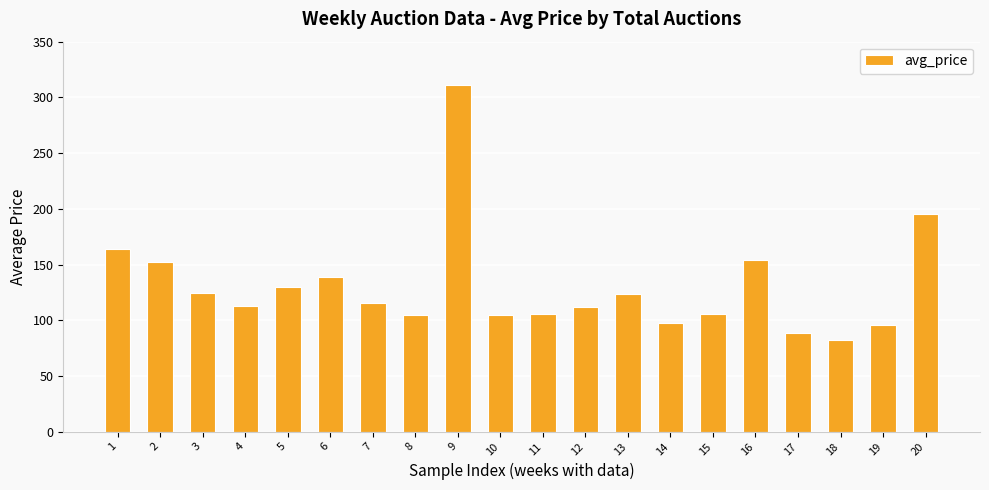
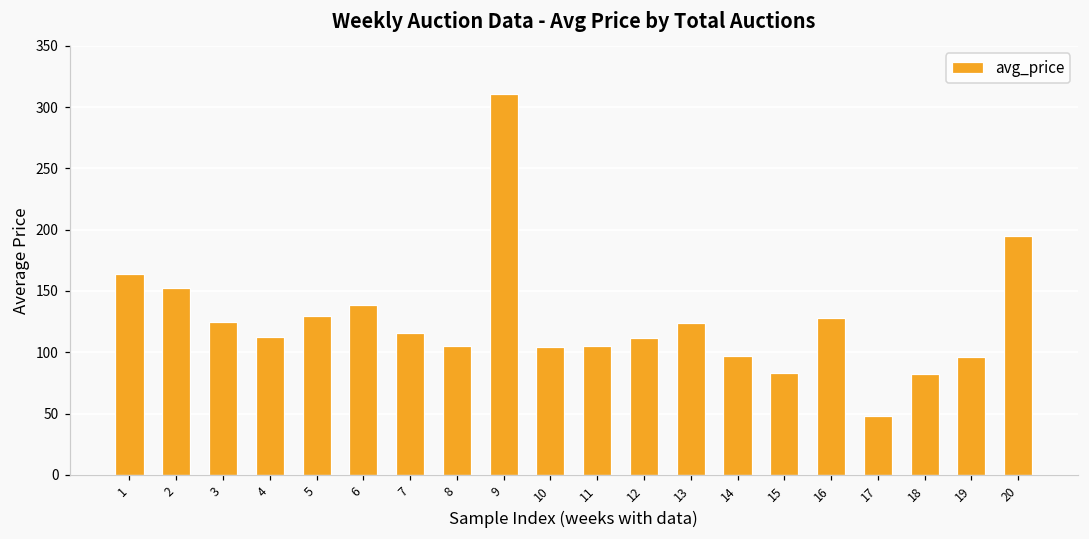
  {
    "1": 164,
    "2": 153,
    "3": 125,
    "4": 113,
    "5": 130,
    "6": 139,
    "7": 116,
    "8": 105,
    "9": 311,
    "10": 105,
    "11": 106,
    "12": 112,
    "13": 124,
    "14": 97,
-   "15": 106,
-   "16": 154,
-   "17": 89,
+   "15": 83,
+   "16": 128,
+   "17": 48,
    "18": 82,
    "19": 96,
    "20": 195
  }
